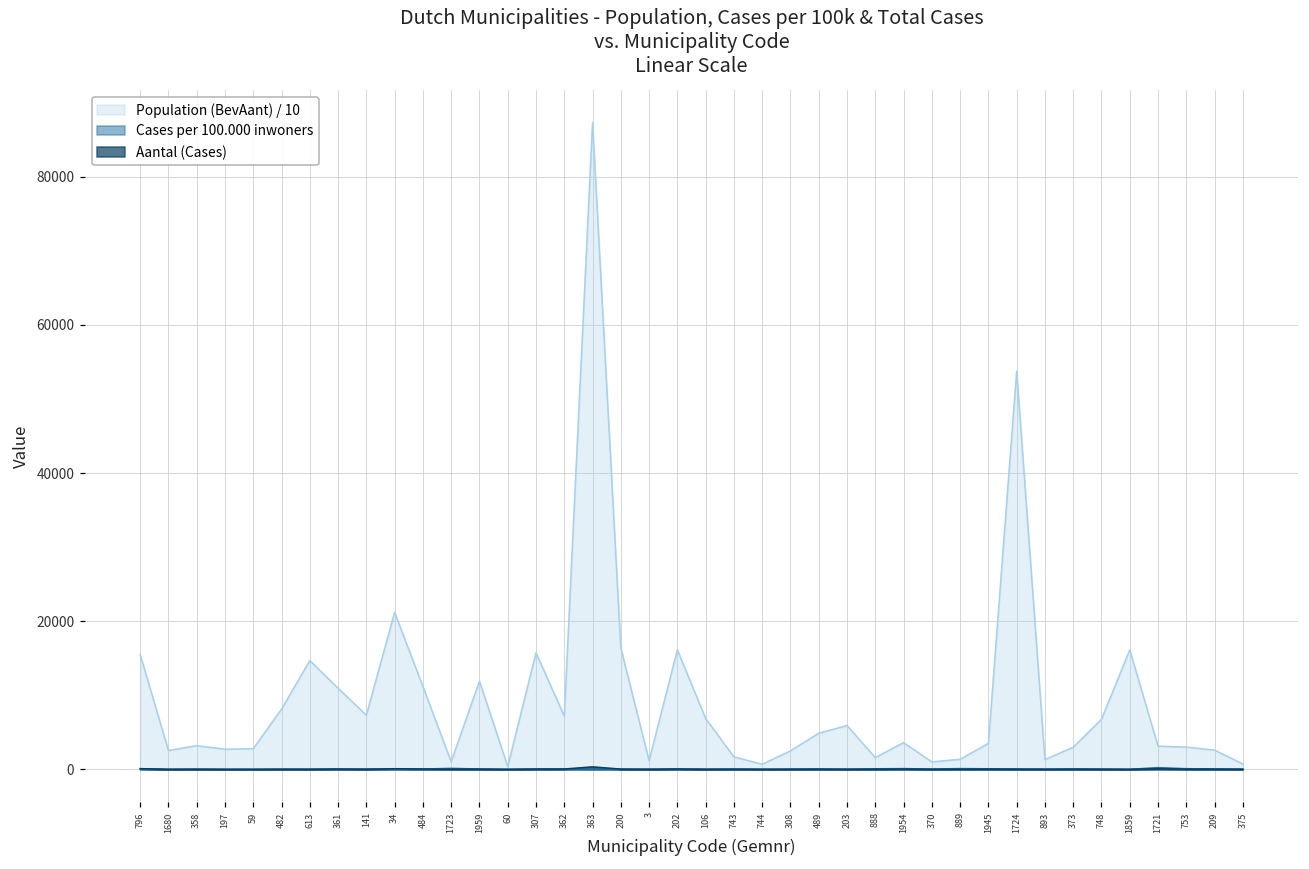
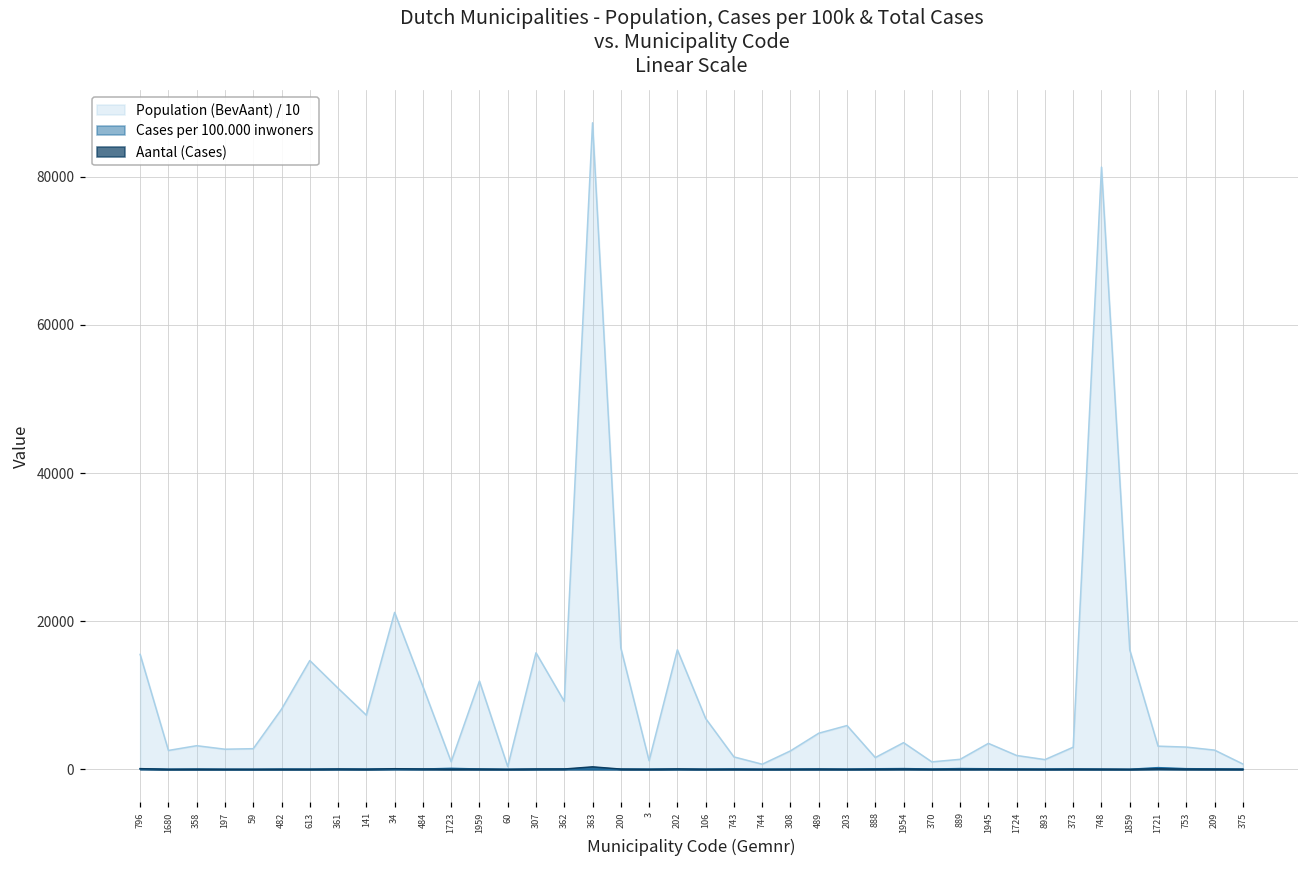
  {
    "Population (BevAant) / 10": {
      "796": 16000,
      "1680": 3000,
      "358": 3000,
      "197": 3000,
      "59": 3000,
      "482": 8000,
      "613": 15000,
      "361": 11000,
      "141": 7000,
      "34": 21000,
      "484": 11000,
      "1723": 1000,
      "1959": 12000,
      "307": 16000,
-     "362": 7000,
+     "362": 9000,
      "363": 87000,
      "200": 16000,
      "3": 1000,
      "202": 16000,
      "106": 7000,
      "743": 2000,
      "744": 1000,
      "308": 2000,
      "489": 5000,
      "203": 6000,
      "888": 2000,
      "1954": 4000,
      "370": 1000,
      "889": 1000,
      "1945": 3000,
-     "1724": 54000,
+     "1724": 2000,
      "893": 1000,
      "373": 3000,
-     "748": 7000,
+     "748": 81000,
      "1859": 16000,
      "1721": 3000,
      "753": 3000,
      "209": 3000,
      "375": 1000
    }
  }
